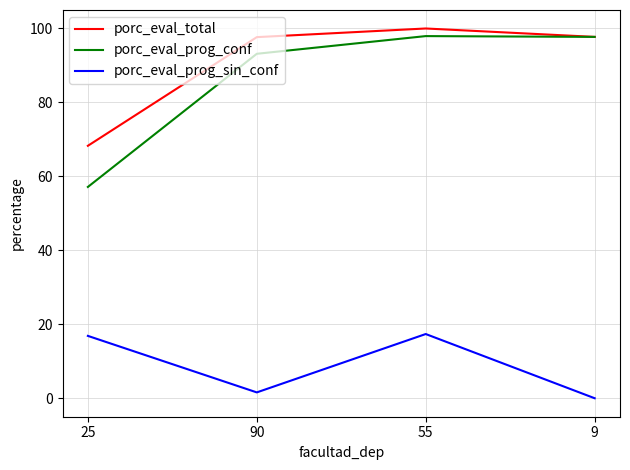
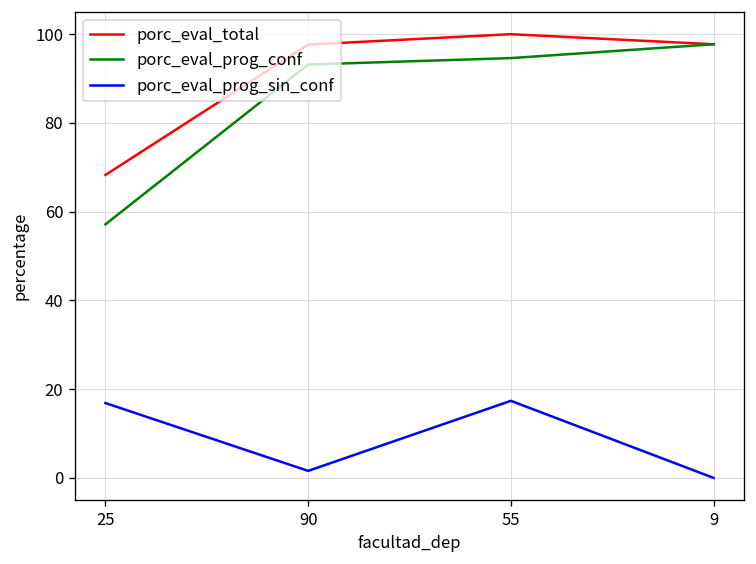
  {
    "porc_eval_total": {
      "25": 68,
      "55": 100
    },
    "porc_eval_prog_conf": {
      "25": 57,
-     "55": 98
+     "55": 95
    },
    "porc_eval_prog_sin_conf": {
      "25": 17,
      "90": 2,
      "55": 17,
      "9": 0
    }
  }
